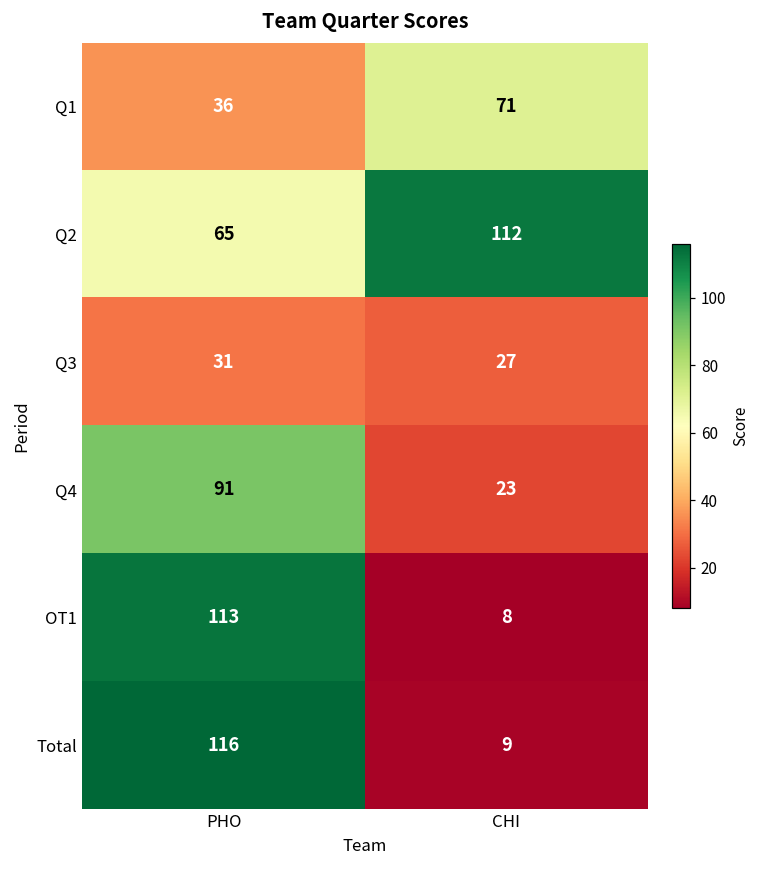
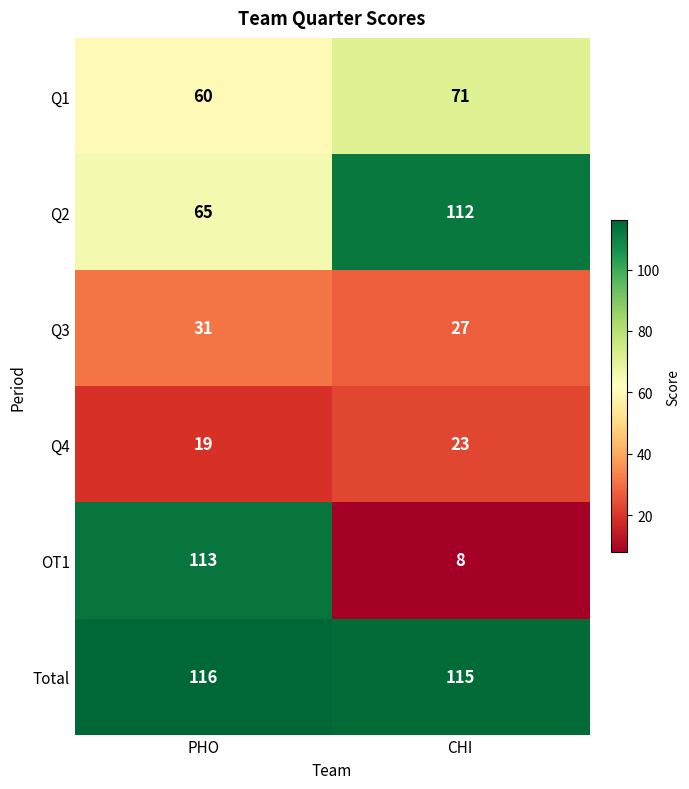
  {
    "Q1": {
-     "PHO": 36,
+     "PHO": 60,
      "CHI": 71
    },
    "Q2": {
      "PHO": 65,
      "CHI": 112
    },
    "Q3": {
      "PHO": 31,
      "CHI": 27
    },
    "Q4": {
-     "PHO": 91,
+     "PHO": 19,
      "CHI": 23
    },
    "OT1": {
      "PHO": 113,
      "CHI": 8
    },
    "Total": {
      "PHO": 116,
-     "CHI": 9
+     "CHI": 115
    }
  }
